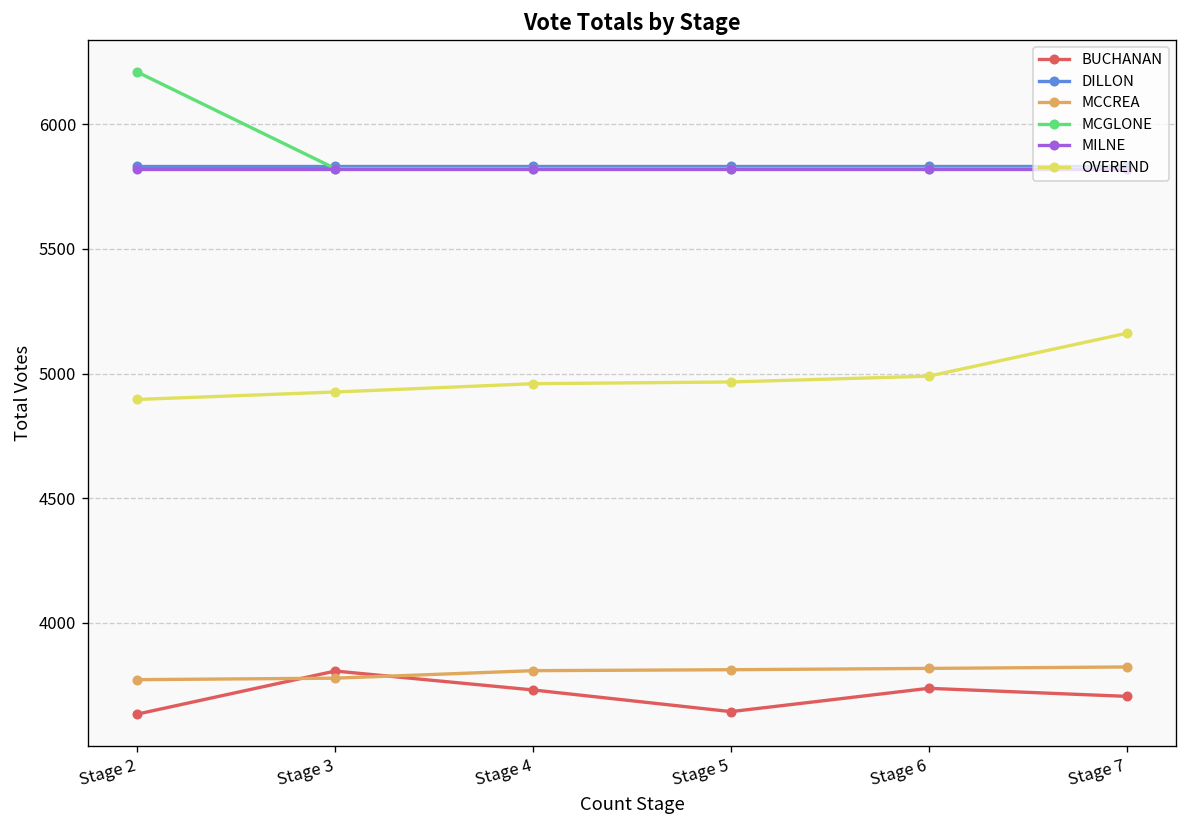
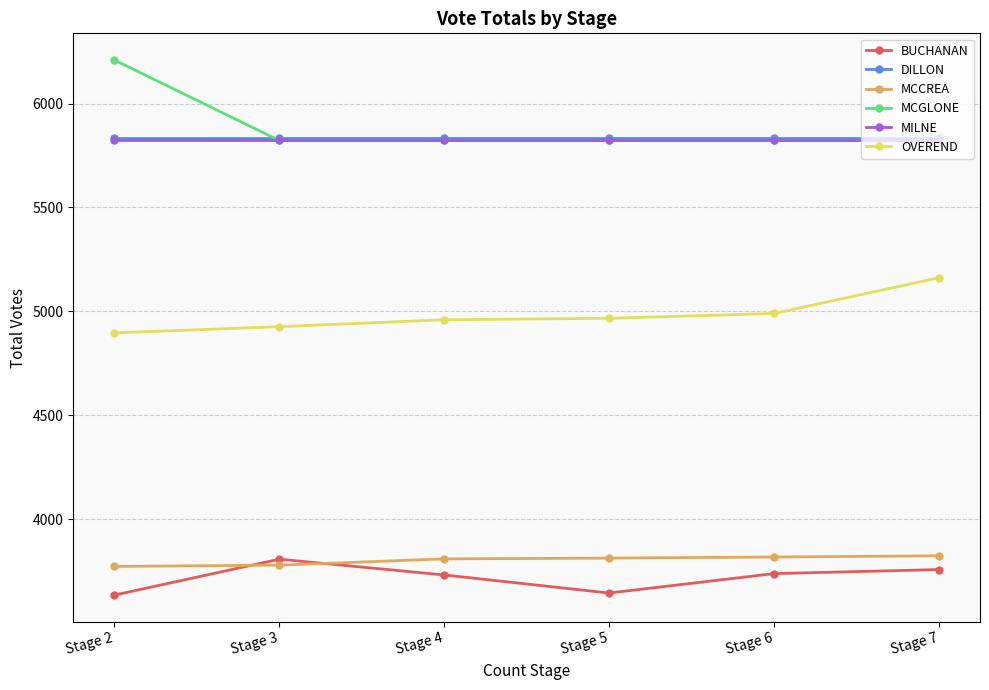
  {
    "BUCHANAN": {
      "Stage 2": 3630,
      "Stage 3": 3810,
      "Stage 4": 3730,
      "Stage 5": 3640,
      "Stage 6": 3740,
-     "Stage 7": 3710
+     "Stage 7": 3760
    },
    "MCGLONE": {
      "Stage 2": 6210
    }
  }
